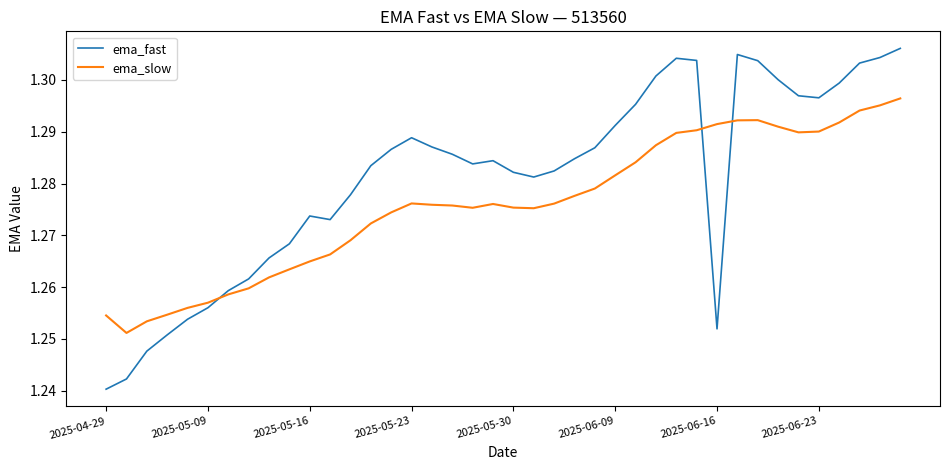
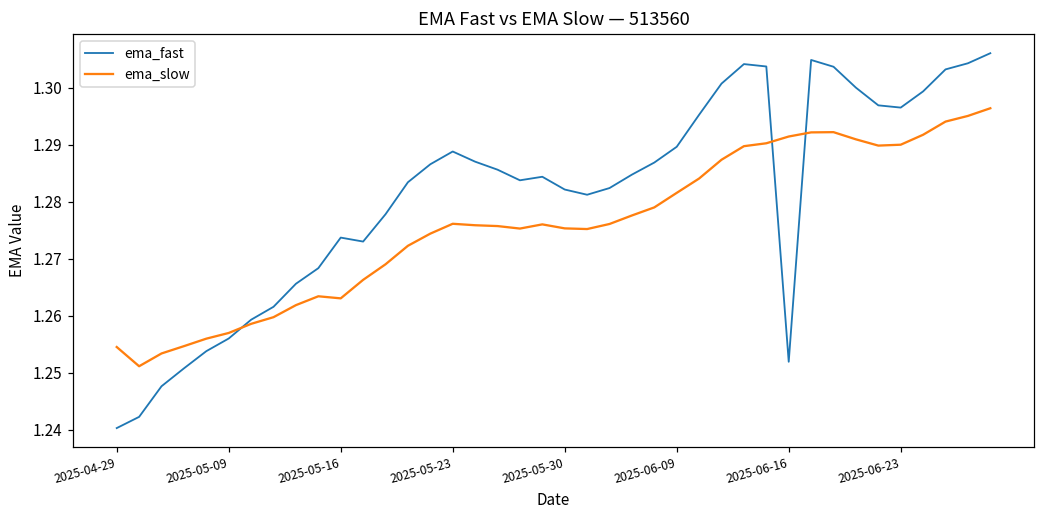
  {
    "ema_fast": {
      "2025-04-29": 1.240,
      "2025-05-09": 1.256,
      "2025-05-16": 1.274,
      "2025-05-23": 1.289,
      "2025-05-30": 1.282,
-     "2025-06-09": 1.291,
+     "2025-06-09": 1.290,
      "2025-06-16": 1.252,
      "2025-06-23": 1.297
    },
    "ema_slow": {
      "2025-04-29": 1.255,
      "2025-05-09": 1.257,
-     "2025-05-16": 1.265,
+     "2025-05-16": 1.263,
      "2025-05-23": 1.276,
      "2025-05-30": 1.275,
      "2025-06-09": 1.282,
      "2025-06-16": 1.291,
      "2025-06-23": 1.290
    }
  }
